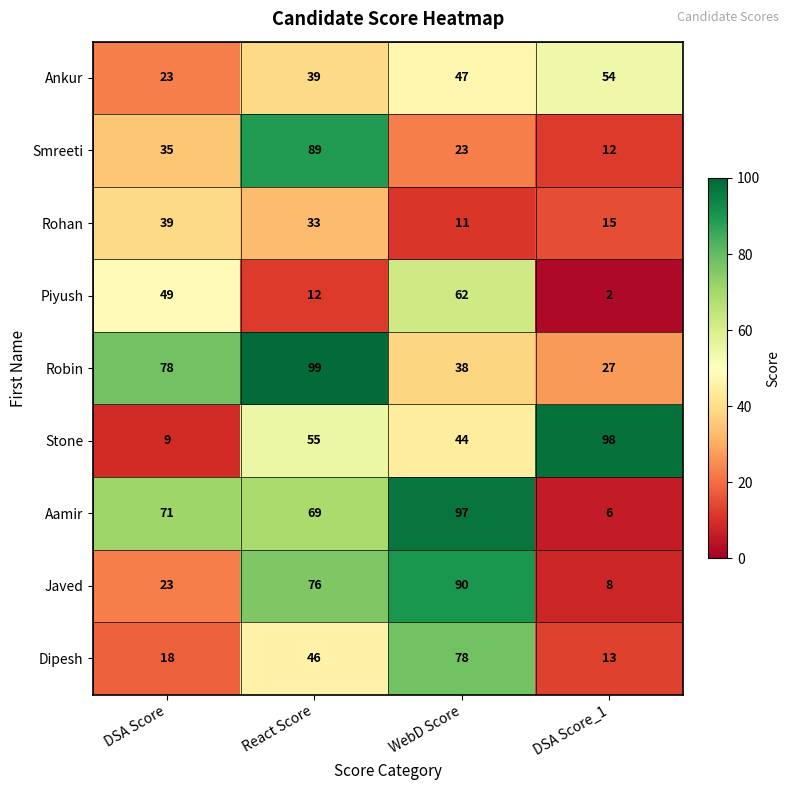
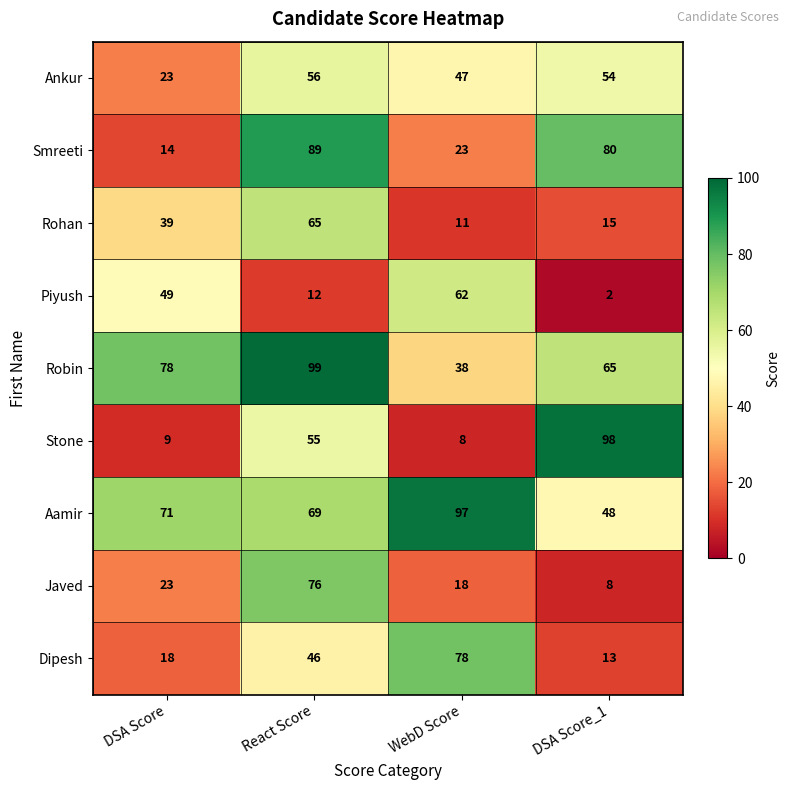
  {
    "Ankur": {
      "DSA Score": 23,
-     "React Score": 39,
+     "React Score": 56,
      "WebD Score": 47,
      "DSA Score_1": 54
    },
    "Smreeti": {
-     "DSA Score": 35,
+     "DSA Score": 14,
      "React Score": 89,
      "WebD Score": 23,
-     "DSA Score_1": 12
+     "DSA Score_1": 80
    },
    "Rohan": {
      "DSA Score": 39,
-     "React Score": 33,
+     "React Score": 65,
      "WebD Score": 11,
      "DSA Score_1": 15
    },
    "Piyush": {
      "DSA Score": 49,
      "React Score": 12,
      "WebD Score": 62,
      "DSA Score_1": 2
    },
    "Robin": {
      "DSA Score": 78,
      "React Score": 99,
      "WebD Score": 38,
-     "DSA Score_1": 27
+     "DSA Score_1": 65
    },
    "Stone": {
      "DSA Score": 9,
      "React Score": 55,
-     "WebD Score": 44,
+     "WebD Score": 8,
      "DSA Score_1": 98
    },
    "Aamir": {
      "DSA Score": 71,
      "React Score": 69,
      "WebD Score": 97,
-     "DSA Score_1": 6
+     "DSA Score_1": 48
    },
    "Javed": {
      "DSA Score": 23,
      "React Score": 76,
-     "WebD Score": 90,
+     "WebD Score": 18,
      "DSA Score_1": 8
    },
    "Dipesh": {
      "DSA Score": 18,
      "React Score": 46,
      "WebD Score": 78,
      "DSA Score_1": 13
    }
  }
